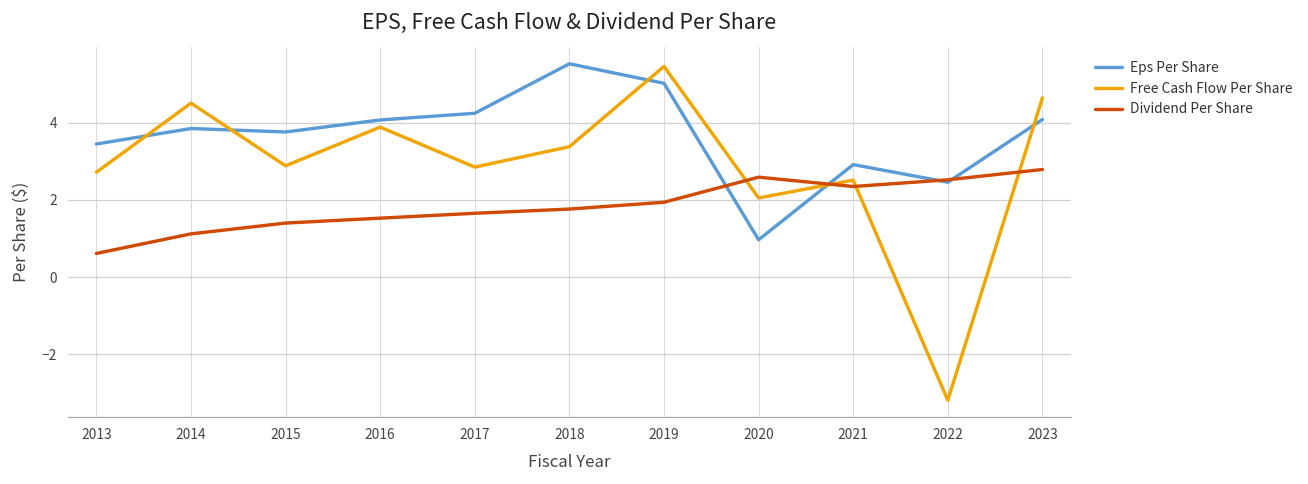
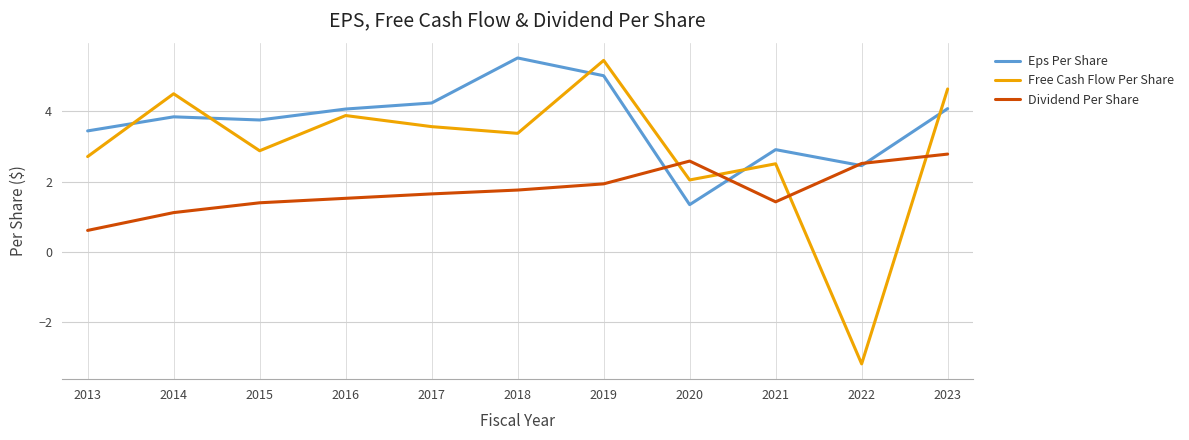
  {
    "Eps Per Share": {
      "2013": 3.4,
      "2014": 3.8,
      "2015": 3.8,
      "2016": 4.1,
      "2017": 4.2,
      "2018": 5.5,
      "2019": 5.0,
-     "2020": 1.0,
+     "2020": 1.3,
      "2021": 2.9,
      "2023": 4.1
    },
    "Free Cash Flow Per Share": {
      "2013": 2.7,
      "2014": 4.5,
      "2015": 2.9,
      "2016": 3.9,
-     "2017": 2.8,
+     "2017": 3.6,
      "2018": 3.4,
      "2019": 5.5,
      "2020": 2.1,
      "2021": 2.5,
      "2022": -3.2,
      "2023": 4.6
    },
    "Dividend Per Share": {
      "2013": 0.6,
      "2014": 1.1,
      "2015": 1.4,
      "2016": 1.5,
      "2017": 1.7,
      "2018": 1.8,
      "2019": 1.9,
      "2020": 2.6,
-     "2021": 2.3,
+     "2021": 1.4,
      "2023": 2.8
    }
  }
